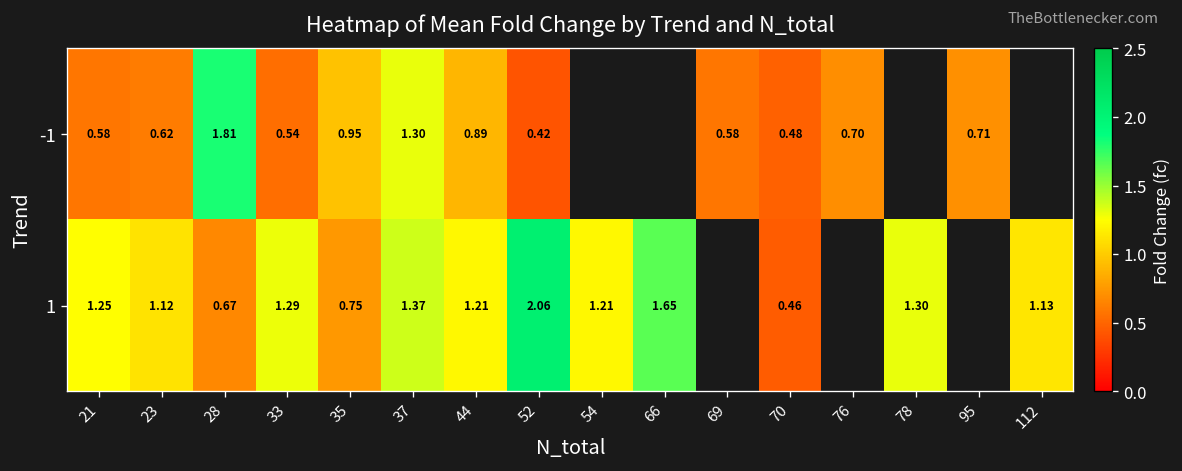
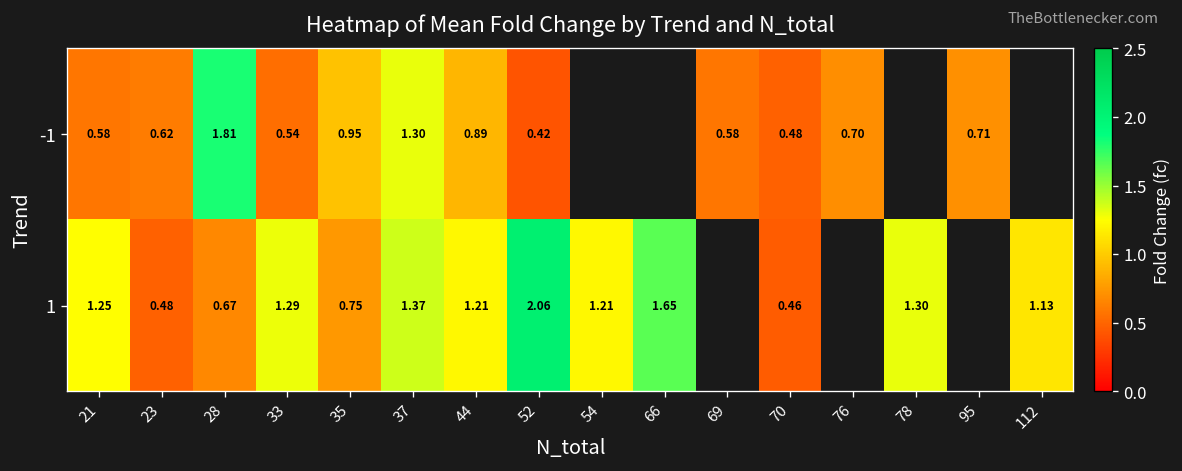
  {
    "-1": {
      "21": 0.58,
      "23": 0.62,
      "28": 1.81,
      "33": 0.54,
      "35": 0.95,
      "37": 1.30,
      "44": 0.89,
      "52": 0.42,
      "69": 0.58,
      "70": 0.48,
      "76": 0.70,
      "95": 0.71
    },
    "1": {
      "21": 1.25,
-     "23": 1.12,
+     "23": 0.48,
      "28": 0.67,
      "33": 1.29,
      "35": 0.75,
      "37": 1.37,
      "44": 1.21,
      "52": 2.06,
      "54": 1.21,
      "66": 1.65,
      "70": 0.46,
      "78": 1.30,
      "112": 1.13
    }
  }
